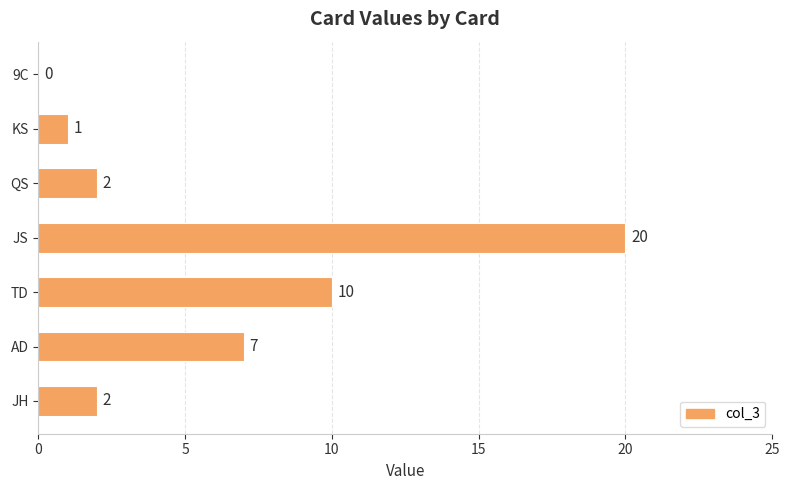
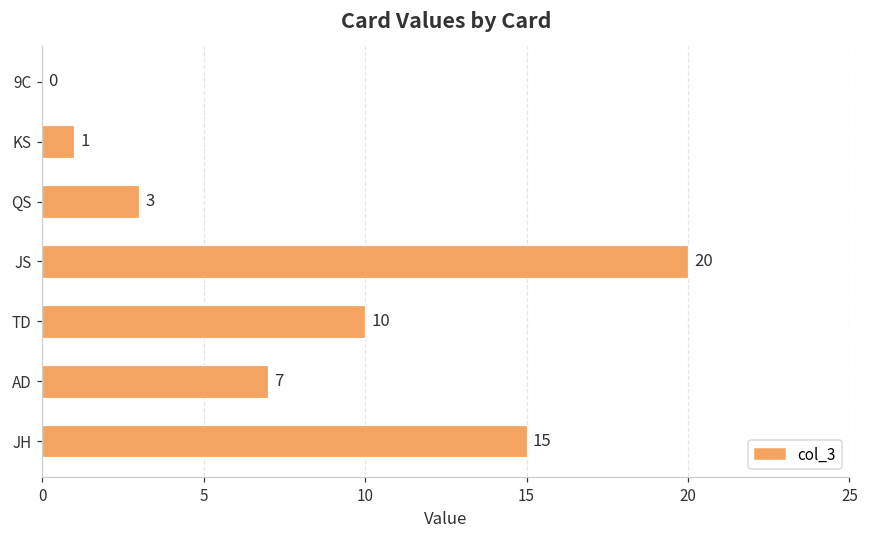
  {
    "9C": 0,
    "KS": 1,
-   "QS": 2,
+   "QS": 3,
    "JS": 20,
    "TD": 10,
    "AD": 7,
-   "JH": 2
+   "JH": 15
  }
